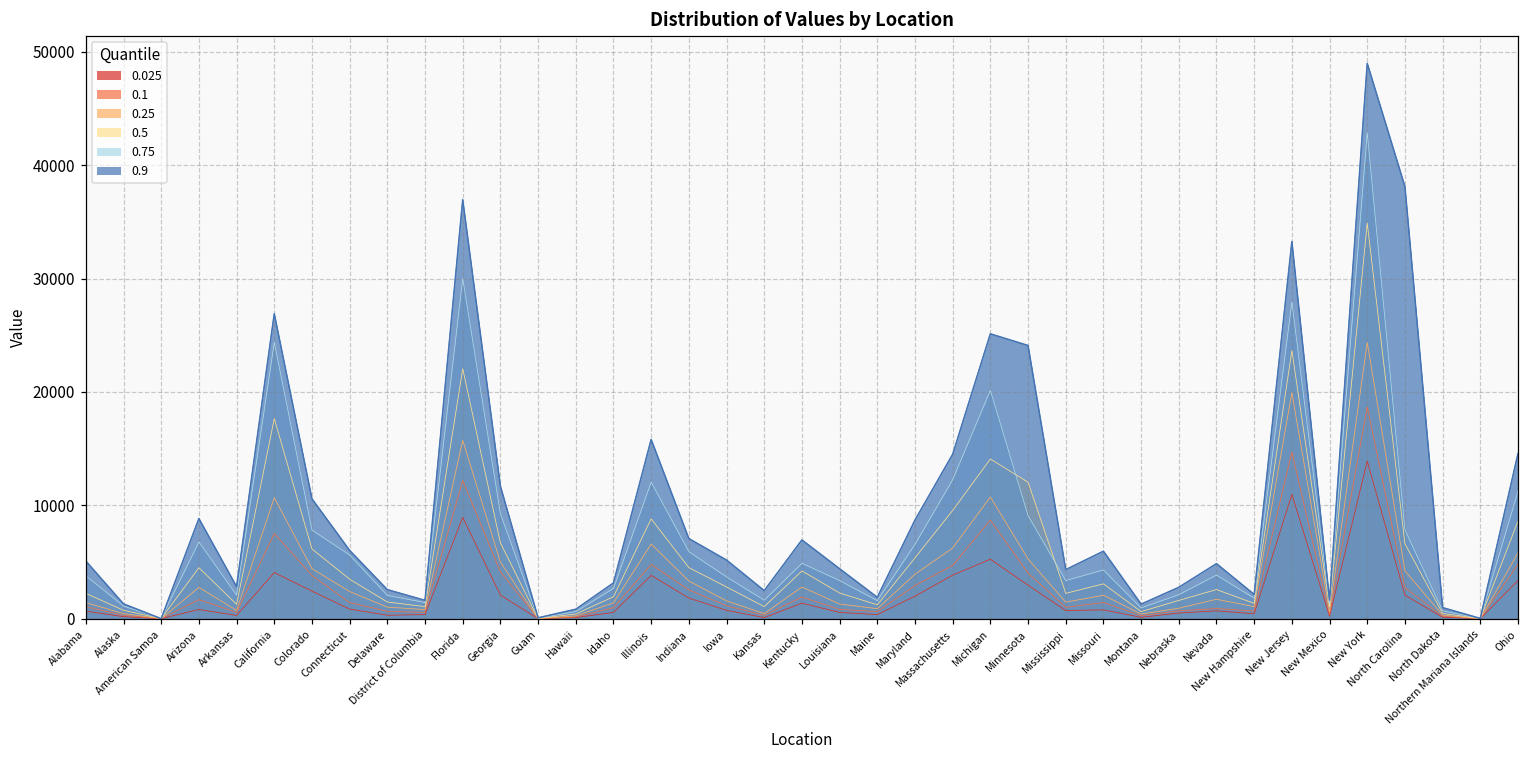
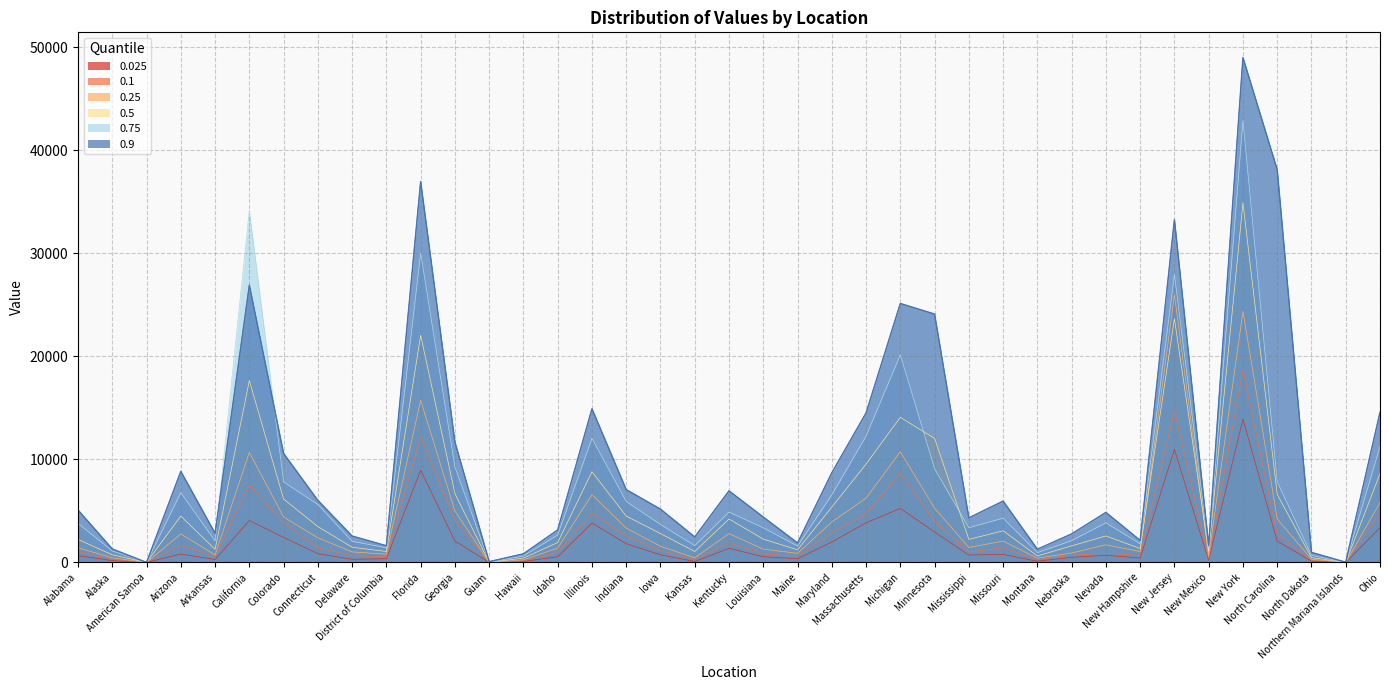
  {
    "0.025": {
      "Alabama": 700,
      "Arizona": 800,
      "Arkansas": 300,
      "California": 4100,
      "Colorado": 2400,
      "Connecticut": 800,
      "Delaware": 300,
      "Florida": 8900,
      "Georgia": 2100,
      "Idaho": 600,
      "Illinois": 3800,
      "Indiana": 1800,
      "Iowa": 700,
      "Kentucky": 1400,
      "Louisiana": 600,
      "Maine": 400,
      "Maryland": 2000,
      "Massachusetts": 3800,
      "Michigan": 5200,
      "Minnesota": 3000,
      "Mississippi": 700,
      "Missouri": 800,
      "New Jersey": 11000,
      "New York": 13900,
      "North Carolina": 2100,
      "Ohio": 3400
    },
    "0.1": {
      "Alabama": 1100,
      "Arizona": 1700,
      "California": 7500,
      "Colorado": 3800,
      "Connecticut": 1400,
      "Delaware": 600,
      "Florida": 12200,
      "Georgia": 4100,
      "Idaho": 1000,
      "Illinois": 4800,
      "Indiana": 2500,
      "Iowa": 1100,
      "Kentucky": 1900,
      "Louisiana": 800,
      "Maine": 600,
      "Maryland": 2900,
      "Massachusetts": 4700,
      "Michigan": 8700,
      "Minnesota": 4000,
      "Mississippi": 1000,
      "Missouri": 1400,
      "New Jersey": 14700,
      "New York": 18700,
      "North Carolina": 2700,
      "Ohio": 4800
    },
    "0.25": {
      "Alabama": 1400,
      "Arizona": 2800,
      "California": 10700,
      "Colorado": 4400,
      "Connecticut": 2400,
      "Delaware": 1000,
      "Florida": 15700,
      "Georgia": 5000,
      "Idaho": 1400,
      "Illinois": 6600,
      "Indiana": 3300,
      "Iowa": 1600,
      "Kentucky": 2800,
      "Louisiana": 1300,
      "Maine": 900,
      "Maryland": 3900,
      "Massachusetts": 6200,
      "Michigan": 10700,
      "Minnesota": 5300,
      "Mississippi": 1500,
      "Missouri": 2100,
      "Nevada": 1700,
      "New Hampshire": 1100,
-     "New Jersey": 19900,
+     "New Jersey": 26000,
      "New Mexico": 600,
      "New York": 24400,
      "North Carolina": 4200,
      "Ohio": 5800
    },
    "0.5": {
      "Alabama": 2200,
      "Alaska": 700,
      "Arizona": 4500,
      "Arkansas": 1300,
      "California": 17600,
      "Colorado": 6100,
      "Connecticut": 3500,
      "Delaware": 1500,
      "District of Columbia": 1100,
      "Florida": 22100,
      "Georgia": 6700,
      "Idaho": 1900,
      "Illinois": 8800,
      "Indiana": 4500,
      "Iowa": 2800,
      "Kansas": 1100,
      "Kentucky": 4200,
      "Louisiana": 2300,
      "Maine": 1200,
      "Maryland": 5400,
      "Massachusetts": 9600,
      "Michigan": 14100,
      "Minnesota": 12000,
      "Mississippi": 2200,
      "Missouri": 3100,
      "Nebraska": 1600,
      "Nevada": 2600,
      "New Hampshire": 1300,
      "New Jersey": 23700,
      "New Mexico": 1000,
      "New York": 34900,
      "North Carolina": 6600,
      "Ohio": 8600
    },
    "0.75": {
      "Alabama": 3800,
      "Arizona": 6800,
      "Arkansas": 2100,
-     "California": 24400,
+     "California": 34200,
      "Colorado": 7800,
      "Connecticut": 5600,
      "Delaware": 2000,
      "Florida": 30000,
      "Georgia": 9300,
      "Idaho": 2700,
      "Illinois": 12000,
      "Indiana": 5900,
      "Iowa": 3700,
      "Kansas": 1600,
      "Kentucky": 4900,
      "Louisiana": 3400,
      "Maine": 1600,
      "Maryland": 6600,
      "Massachusetts": 12300,
      "Michigan": 20100,
      "Minnesota": 9100,
      "Mississippi": 3400,
      "Missouri": 4300,
      "Montana": 900,
      "Nebraska": 2100,
      "Nevada": 3800,
      "New Hampshire": 1800,
      "New Jersey": 27900,
      "New Mexico": 1300,
      "New York": 42900,
      "North Carolina": 7800,
      "Ohio": 11200
    },
    "0.9": {
      "Alabama": 5100,
      "Arizona": 8800,
      "Arkansas": 2800,
      "California": 26900,
      "Colorado": 10600,
      "Connecticut": 6000,
      "Delaware": 2600,
      "Florida": 37000,
      "Georgia": 11700,
      "Idaho": 3200,
-     "Illinois": 15800,
+     "Illinois": 14900,
      "Indiana": 7100,
      "Iowa": 5200,
      "Kansas": 2500,
      "Kentucky": 6900,
      "Louisiana": 4400,
      "Maine": 1900,
      "Maryland": 8700,
      "Massachusetts": 14500,
      "Michigan": 25100,
      "Minnesota": 24100,
      "Mississippi": 4300,
      "Missouri": 6000,
      "Montana": 1300,
      "Nebraska": 2800,
      "Nevada": 4900,
      "New Hampshire": 2100,
      "New Jersey": 33300,
      "New Mexico": 1600,
      "New York": 49000,
      "North Carolina": 38100,
      "North Dakota": 1000,
      "Ohio": 14600
    }
  }
